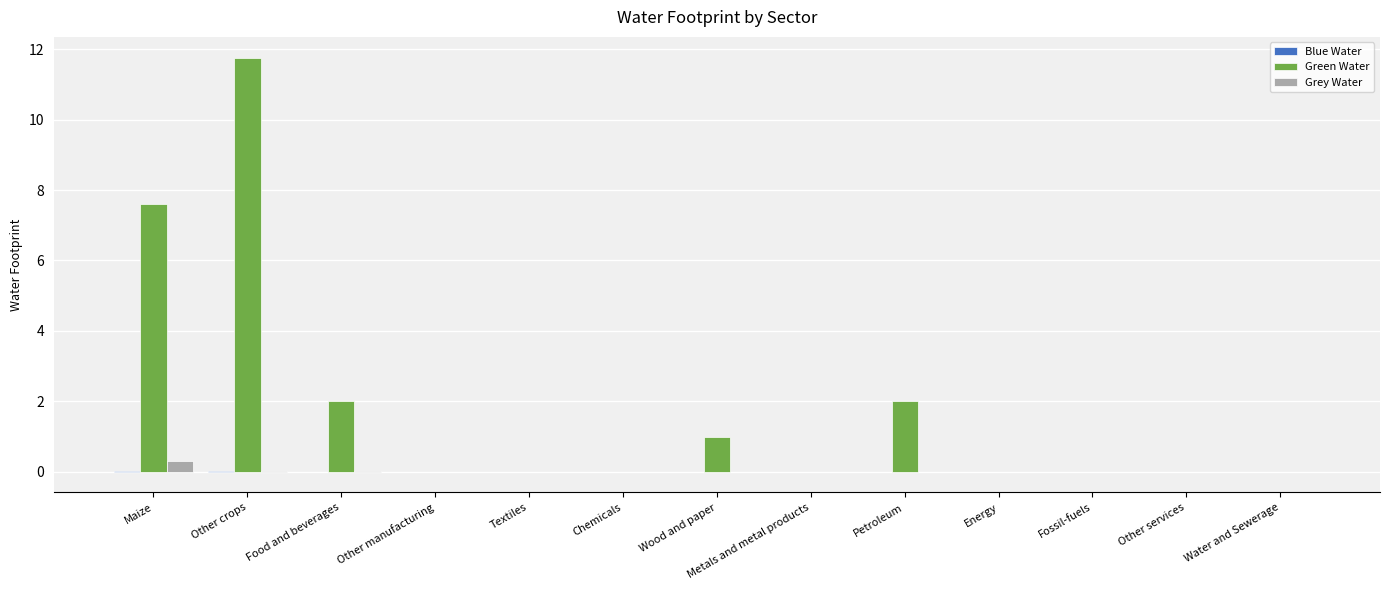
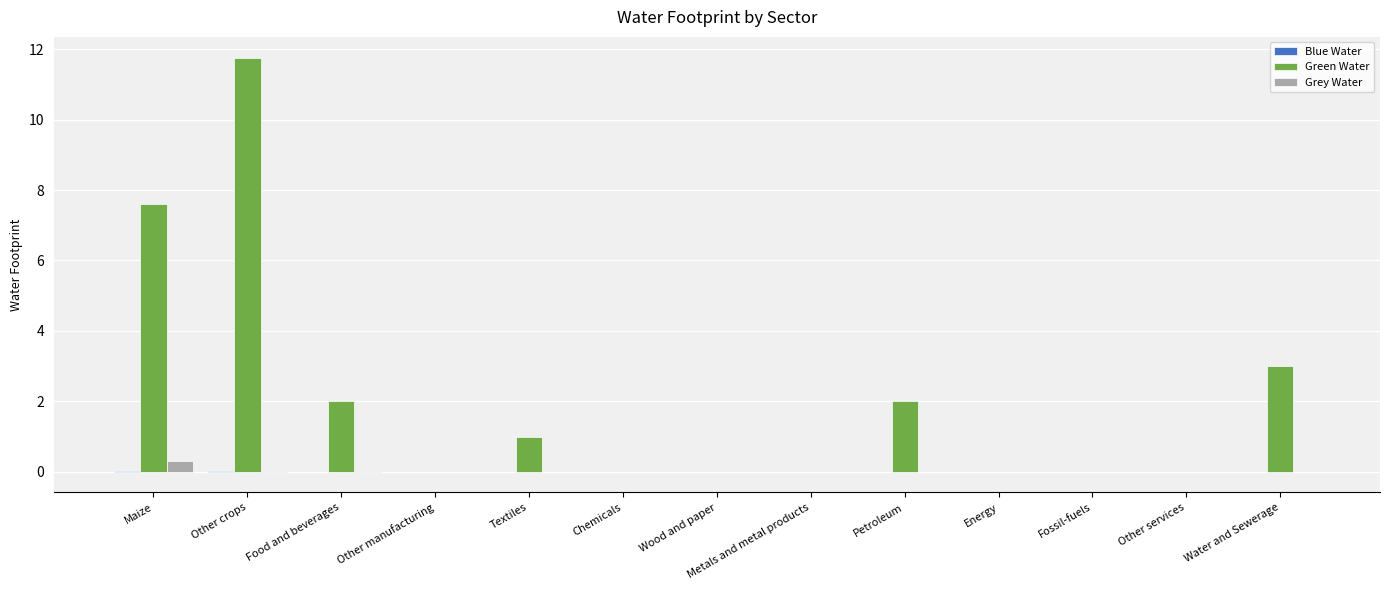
  {
    "Green Water": {
      "Maize": 7.6,
      "Other crops": 11.8,
      "Food and beverages": 2,
      "Other manufacturing": 0,
-     "Textiles": 0,
+     "Textiles": 1,
      "Chemicals": 0,
-     "Wood and paper": 1,
+     "Wood and paper": 0,
      "Metals and metal products": 0,
      "Petroleum": 2,
      "Energy": 0,
      "Fossil-fuels": 0,
      "Other services": 0,
-     "Water and Sewerage": 0
+     "Water and Sewerage": 3
    },
    "Grey Water": {
      "Maize": 0.3
    }
  }
